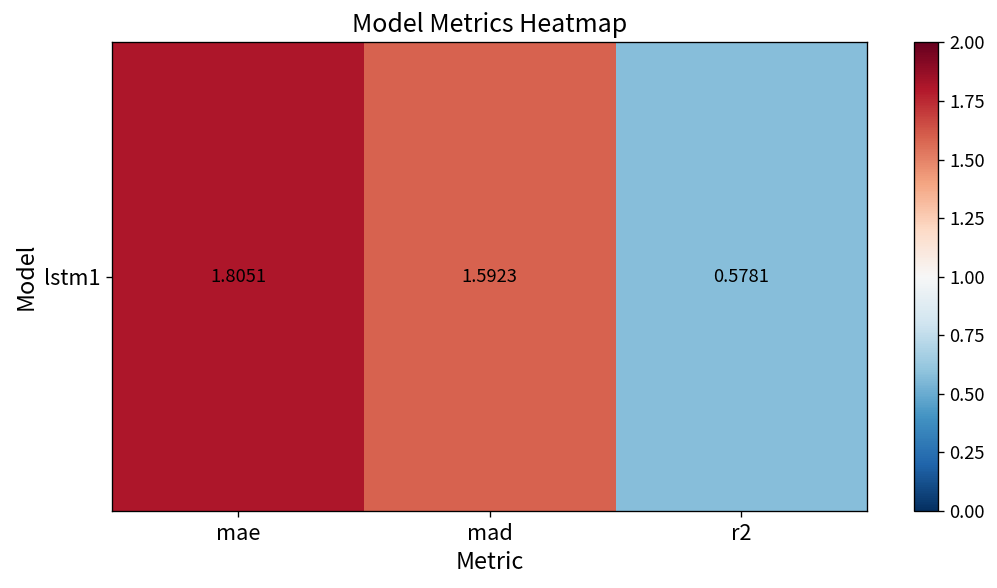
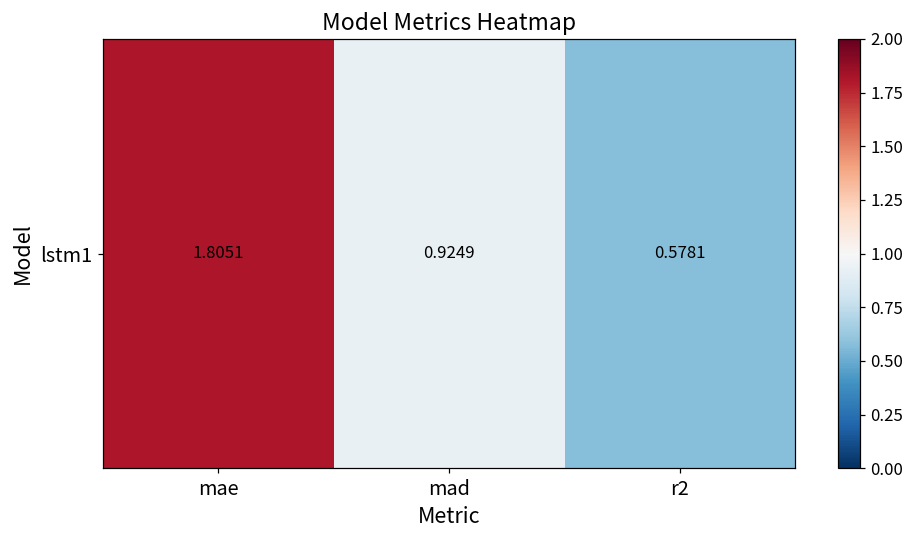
  {
    "lstm1": {
      "mae": 1.8051,
-     "mad": 1.5923,
+     "mad": 0.9249,
      "r2": 0.5781
    }
  }
